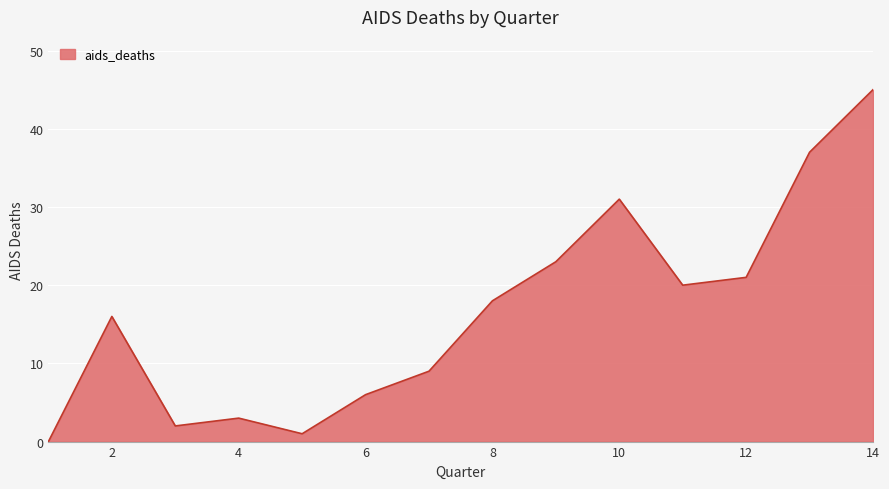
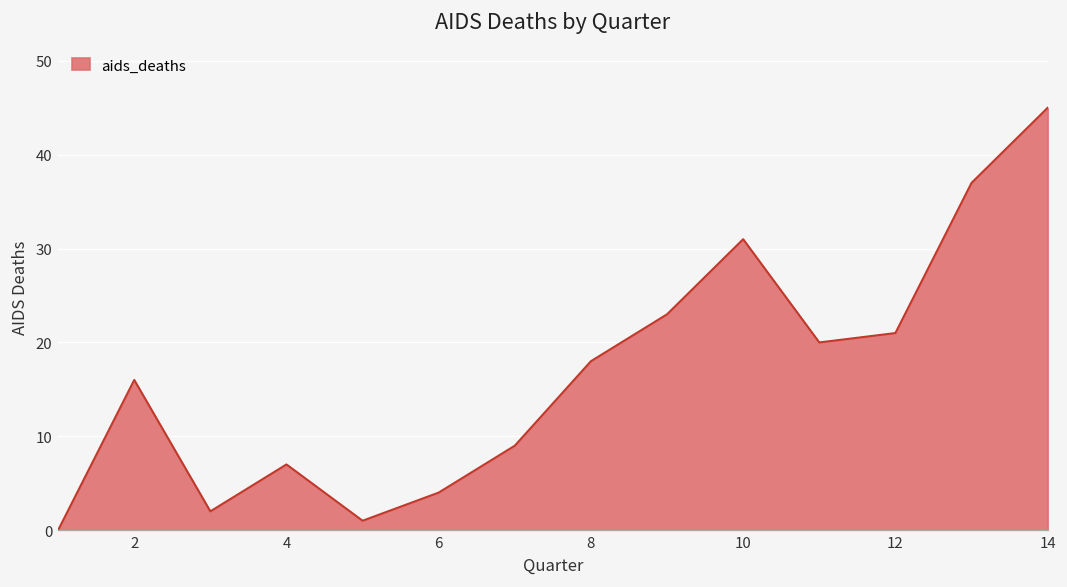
  {
    "2": 16,
-   "4": 3,
-   "6": 6,
+   "4": 7,
+   "6": 4,
    "8": 18,
    "10": 31,
    "12": 21,
    "14": 45
  }
